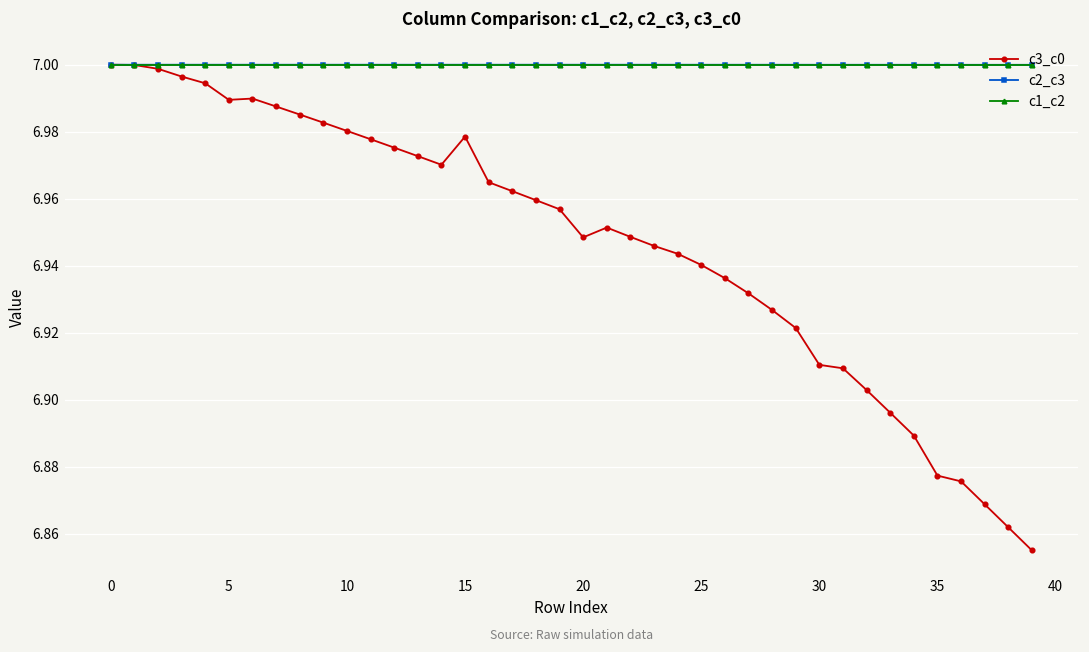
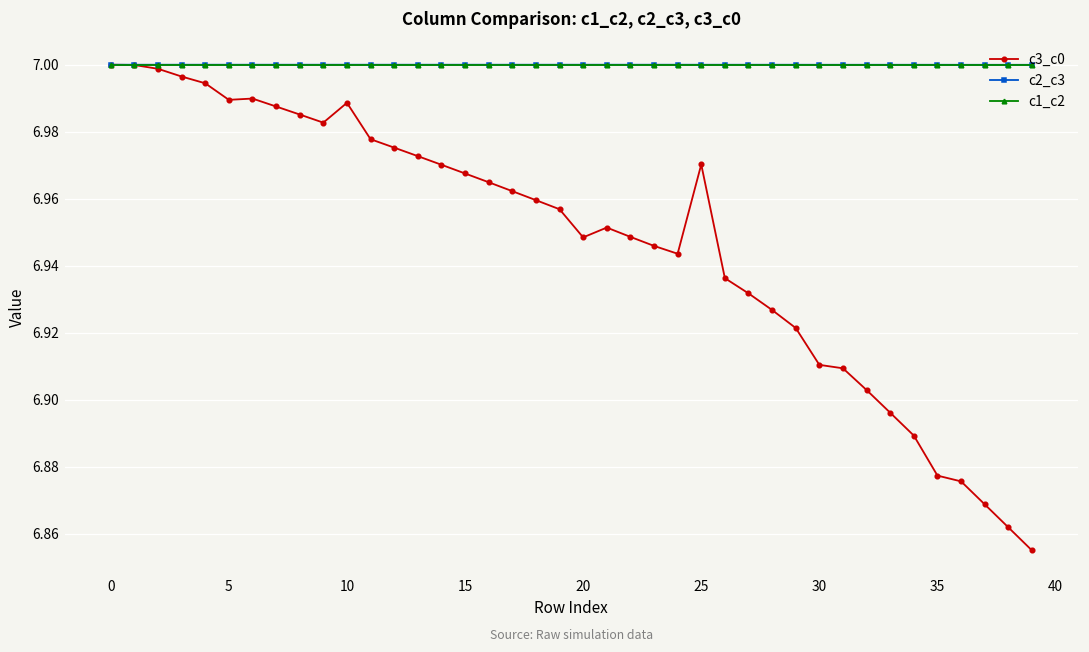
  {
    "c3_c0": {
      "5": 6.990,
-     "10": 6.980,
-     "15": 6.979,
+     "10": 6.989,
+     "15": 6.968,
      "20": 6.948,
-     "25": 6.940,
+     "25": 6.970,
      "30": 6.910,
      "35": 6.877
    },
    "c1_c2": {
      "5": 7.000,
      "10": 7.000,
      "15": 7.000,
      "20": 7.000,
      "25": 7.000,
      "30": 7.000,
      "35": 7.000
    }
  }
